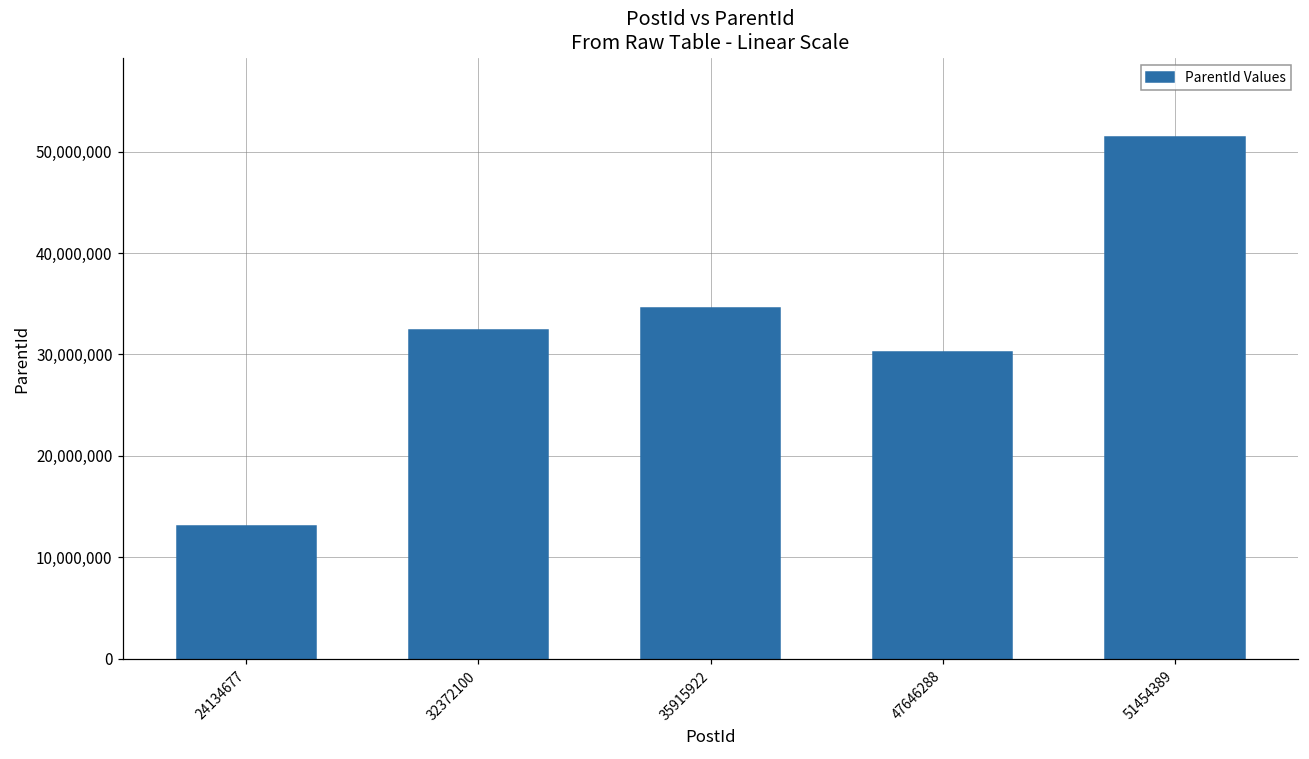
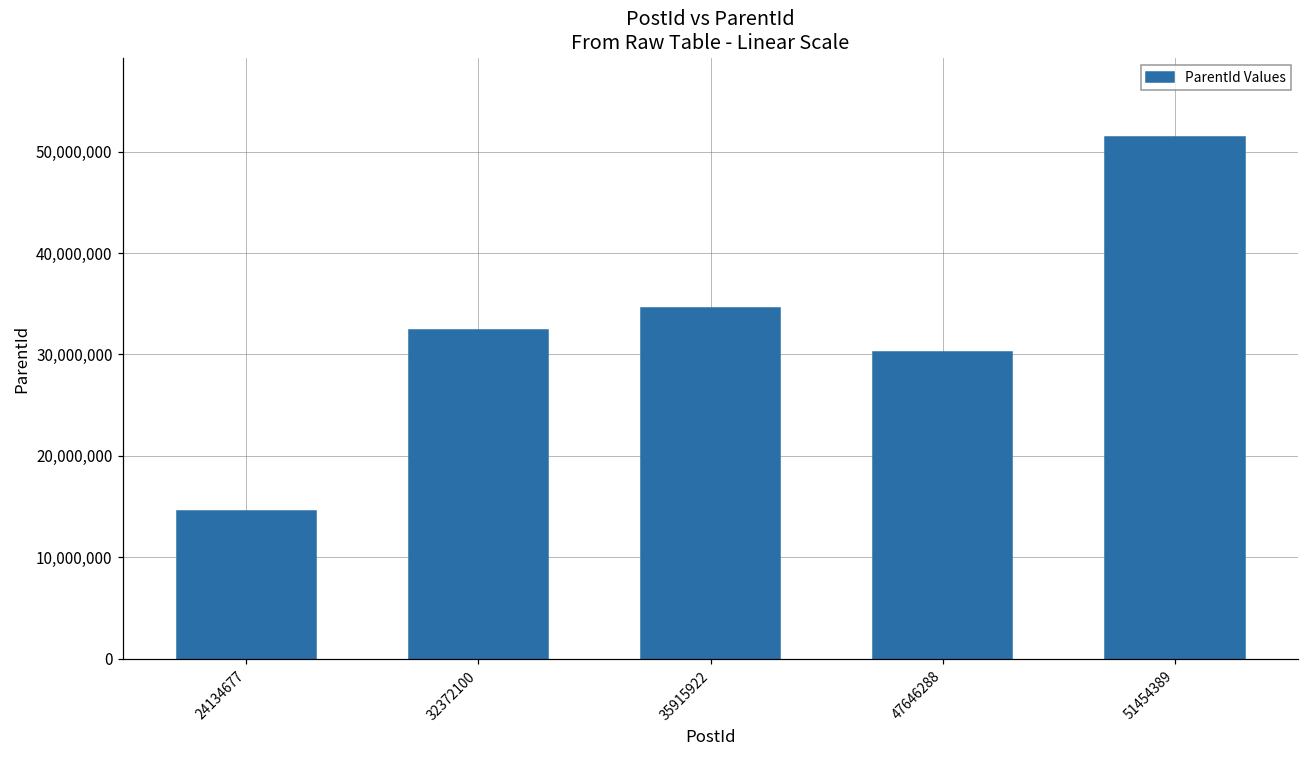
  {
-   "24134677": "13,000,000",
+   "24134677": "15,000,000",
    "32372100": "32,000,000",
    "35915922": "35,000,000",
    "47646288": "30,000,000",
    "51454389": "51,000,000"
  }
